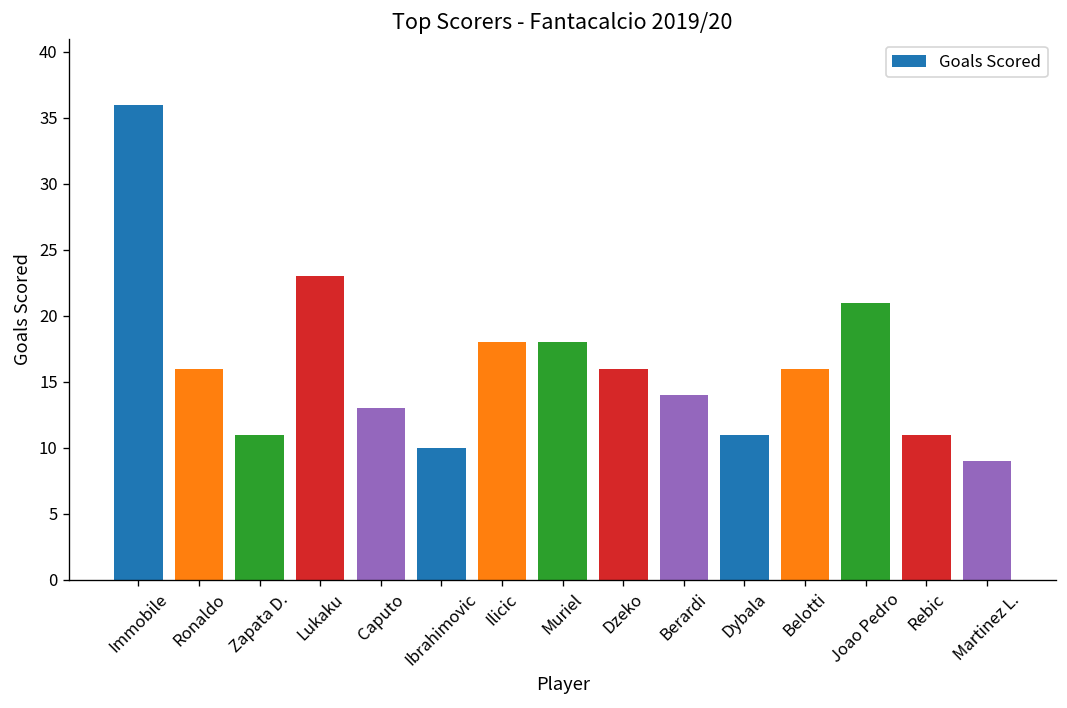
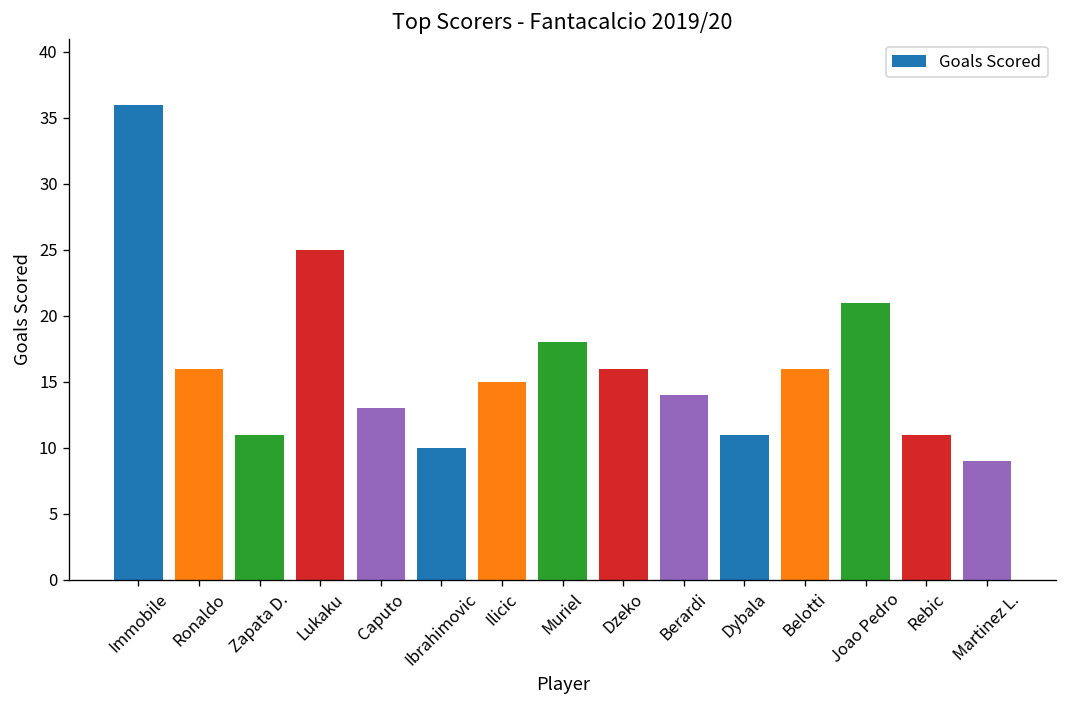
  {
    "Immobile": 36,
    "Ronaldo": 16,
    "Zapata D.": 11,
-   "Lukaku": 23,
+   "Lukaku": 25,
    "Caputo": 13,
    "Ibrahimovic": 10,
-   "Ilicic": 18,
+   "Ilicic": 15,
    "Muriel": 18,
    "Dzeko": 16,
    "Berardi": 14,
    "Dybala": 11,
    "Belotti": 16,
    "Joao Pedro": 21,
    "Rebic": 11,
    "Martinez L.": 9
  }
